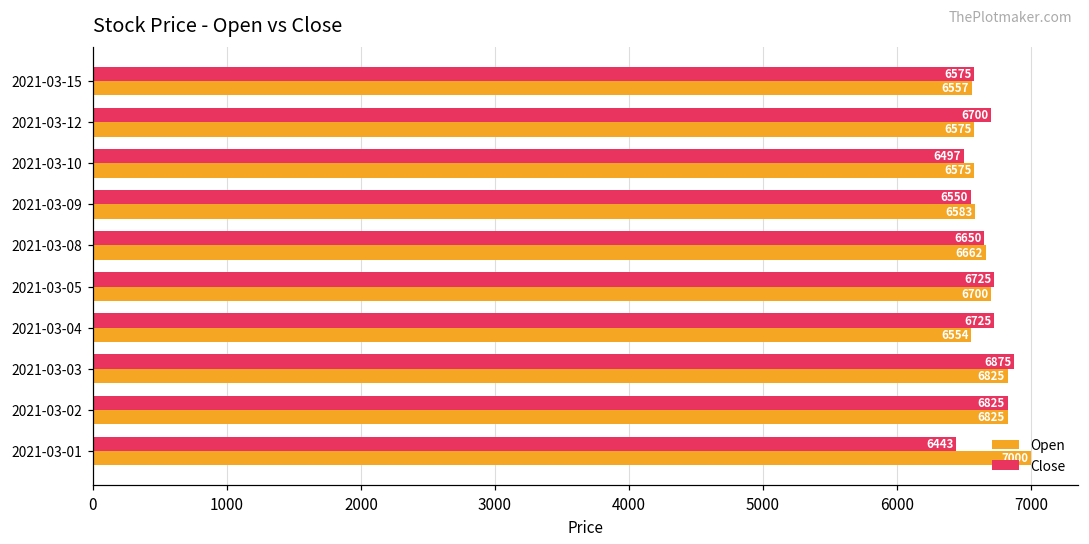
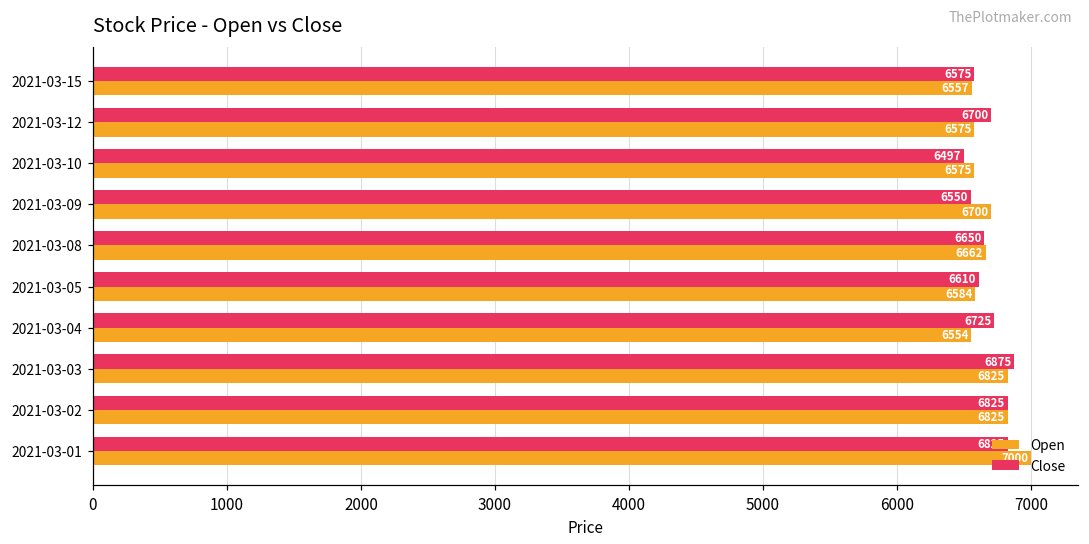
  {
    "Open": {
      "2021-03-15": 6557,
      "2021-03-12": 6575,
      "2021-03-10": 6575,
-     "2021-03-09": 6583,
+     "2021-03-09": 6700,
      "2021-03-08": 6662,
-     "2021-03-05": 6700,
+     "2021-03-05": 6584,
      "2021-03-04": 6554,
      "2021-03-03": 6825,
      "2021-03-02": 6825,
      "2021-03-01": 7000
    },
    "Close": {
      "2021-03-15": 6575,
      "2021-03-12": 6700,
      "2021-03-10": 6497,
      "2021-03-09": 6550,
      "2021-03-08": 6650,
-     "2021-03-05": 6725,
+     "2021-03-05": 6610,
      "2021-03-04": 6725,
      "2021-03-03": 6875,
      "2021-03-02": 6825,
-     "2021-03-01": 6443
+     "2021-03-01": 6825
    }
  }
